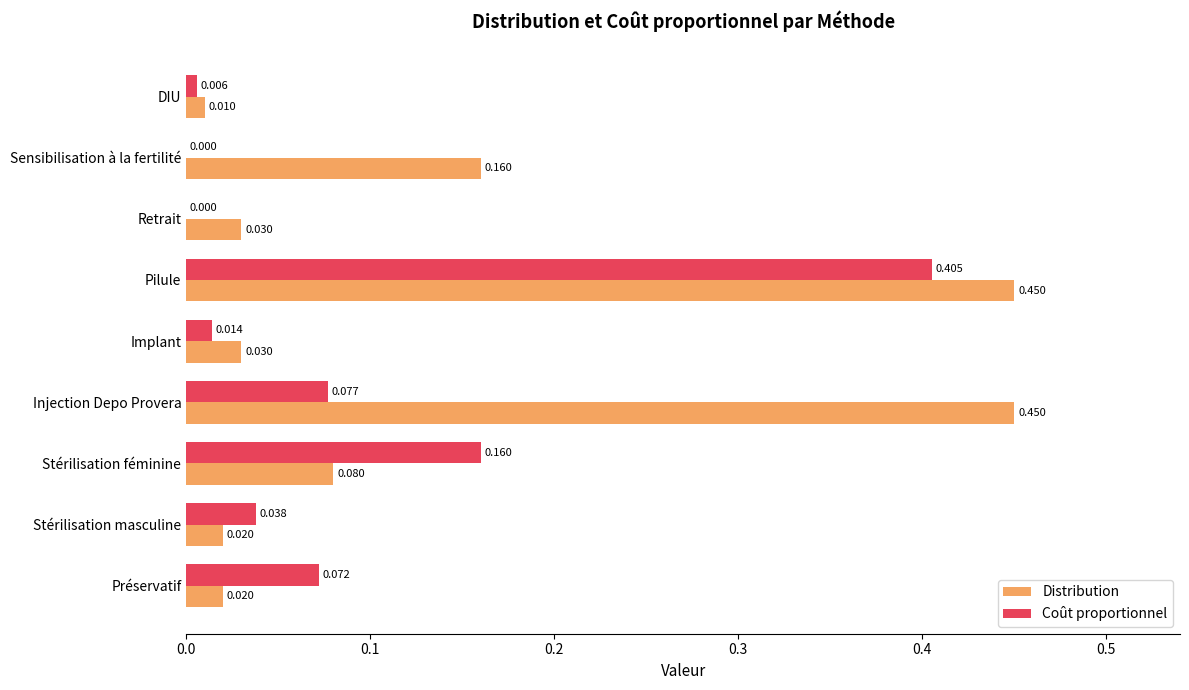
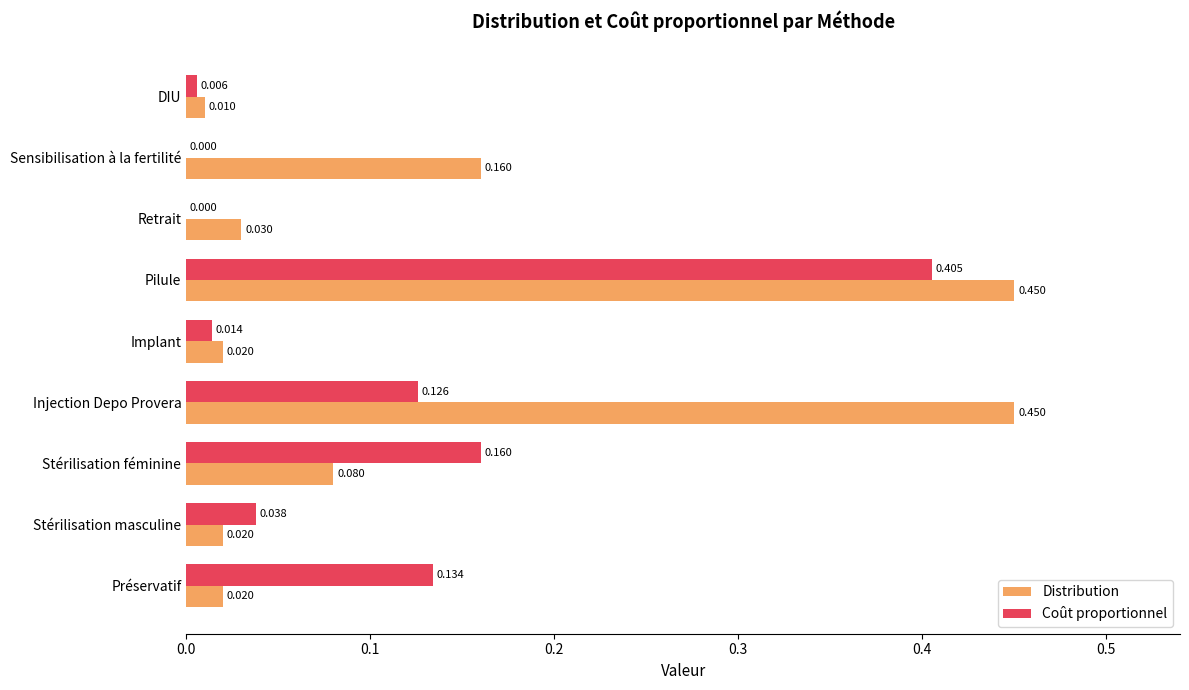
  {
    "Distribution": {
      "DIU": 0.010,
      "Sensibilisation à la fertilité": 0.160,
      "Retrait": 0.030,
      "Pilule": 0.450,
-     "Implant": 0.030,
+     "Implant": 0.020,
      "Injection Depo Provera": 0.450,
      "Stérilisation féminine": 0.080,
      "Stérilisation masculine": 0.020,
      "Préservatif": 0.020
    },
    "Coût proportionnel": {
      "DIU": 0.006,
      "Sensibilisation à la fertilité": 0.000,
      "Retrait": 0.000,
      "Pilule": 0.405,
      "Implant": 0.014,
-     "Injection Depo Provera": 0.077,
+     "Injection Depo Provera": 0.126,
      "Stérilisation féminine": 0.160,
      "Stérilisation masculine": 0.038,
-     "Préservatif": 0.072
+     "Préservatif": 0.134
    }
  }
